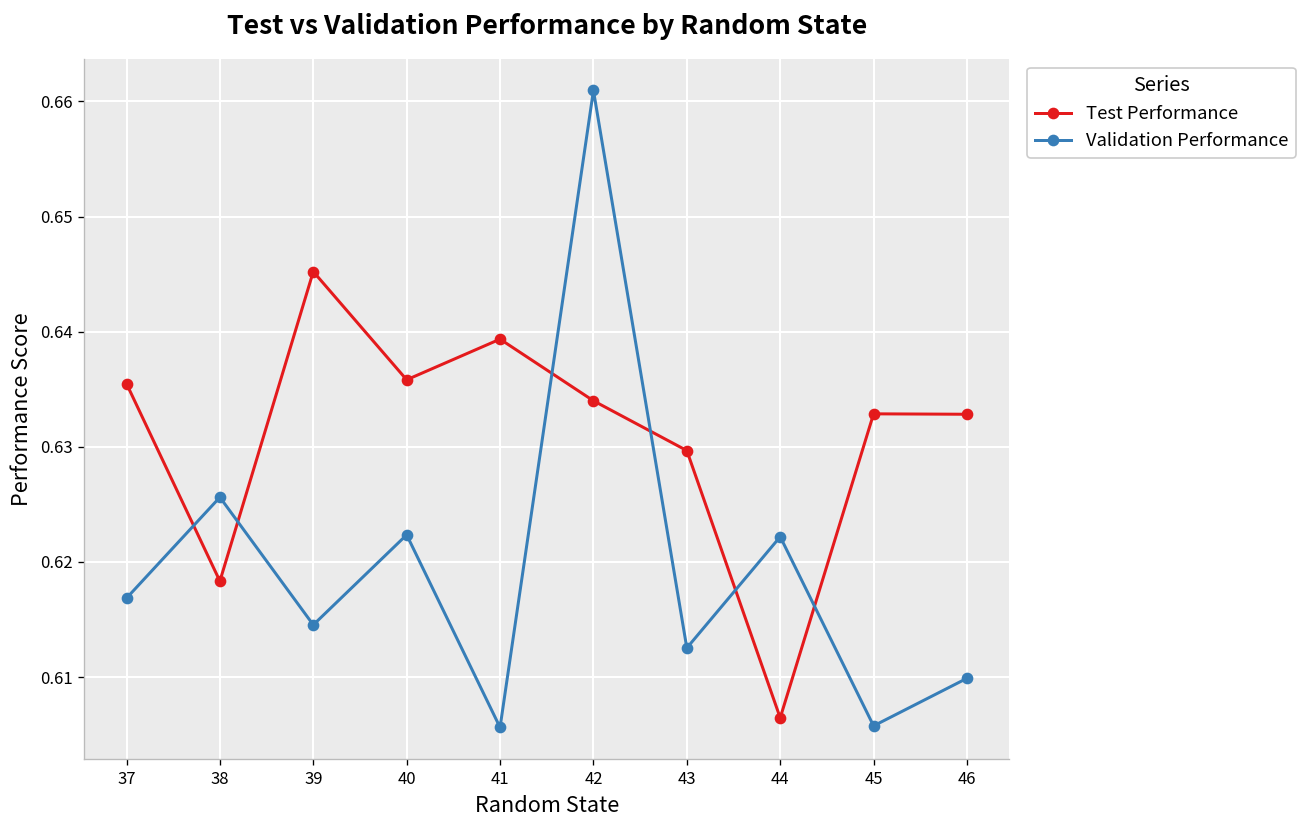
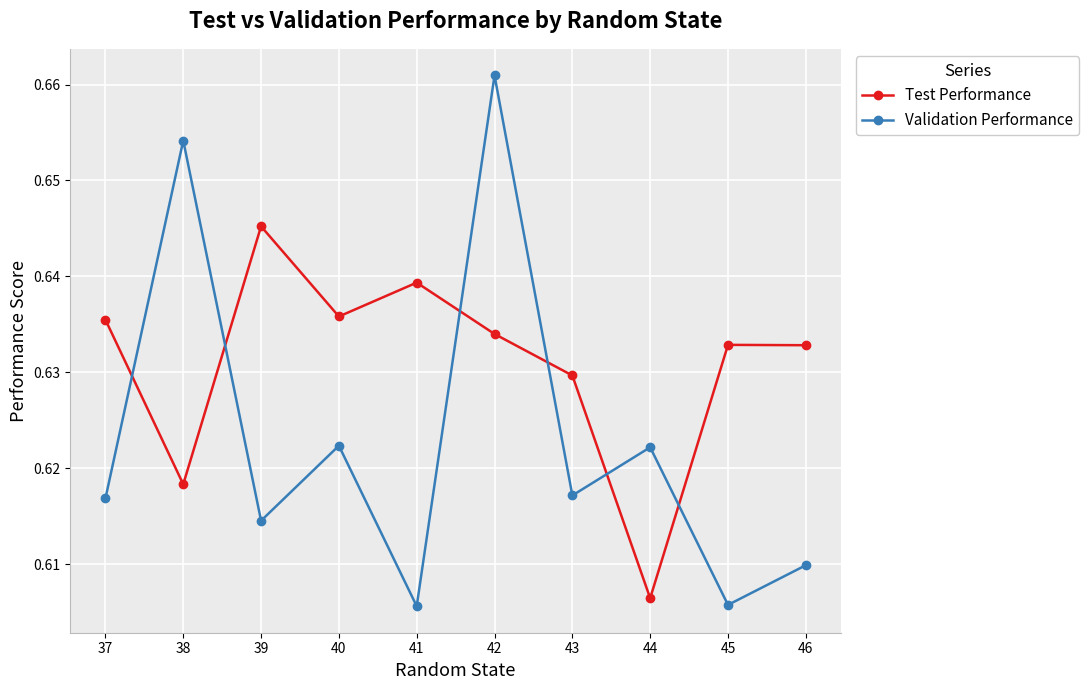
  {
    "Test Performance": {
      "37": 0.635,
      "38": 0.618,
      "39": 0.645,
      "40": 0.636,
      "41": 0.639,
      "42": 0.634,
      "43": 0.630,
      "44": 0.606,
      "45": 0.633,
      "46": 0.633
    },
    "Validation Performance": {
      "37": 0.617,
-     "38": 0.626,
+     "38": 0.654,
      "39": 0.615,
      "40": 0.622,
      "41": 0.606,
      "42": 0.661,
-     "43": 0.613,
+     "43": 0.617,
      "44": 0.622,
      "45": 0.606,
      "46": 0.610
    }
  }
